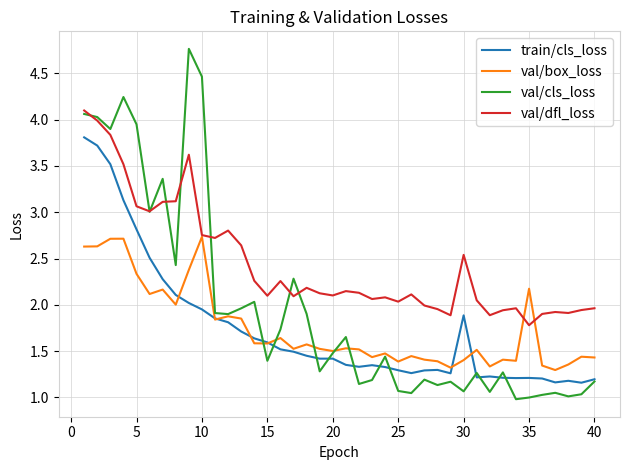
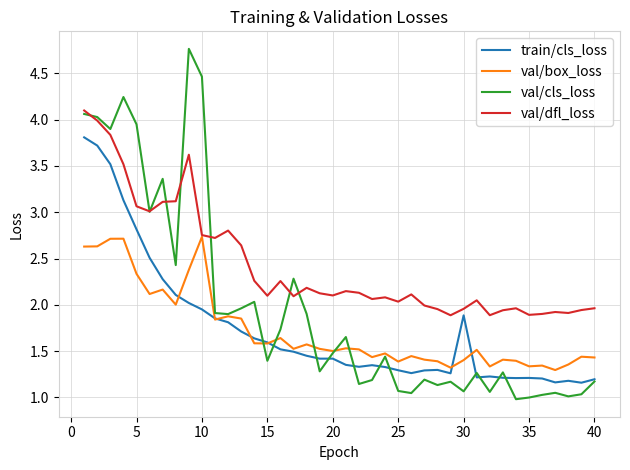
  {
    "train/cls_loss": {
      "5": 2.8,
      "10": 2.0,
      "20": 1.4,
      "25": 1.3,
      "30": 1.9,
      "35": 1.2
    },
    "val/box_loss": {
      "5": 2.3,
      "25": 1.4,
      "30": 1.4,
-     "35": 2.2,
+     "35": 1.3,
      "40": 1.4
    },
    "val/cls_loss": {
      "5": 3.9,
      "10": 4.5,
      "15": 1.4,
      "25": 1.1,
      "30": 1.1,
      "35": 1.0
    },
    "val/dfl_loss": {
      "5": 3.1,
      "15": 2.1,
      "20": 2.1,
      "25": 2.0,
-     "30": 2.5,
-     "35": 1.8,
+     "30": 2.0,
+     "35": 1.9,
      "40": 2.0
    }
  }
